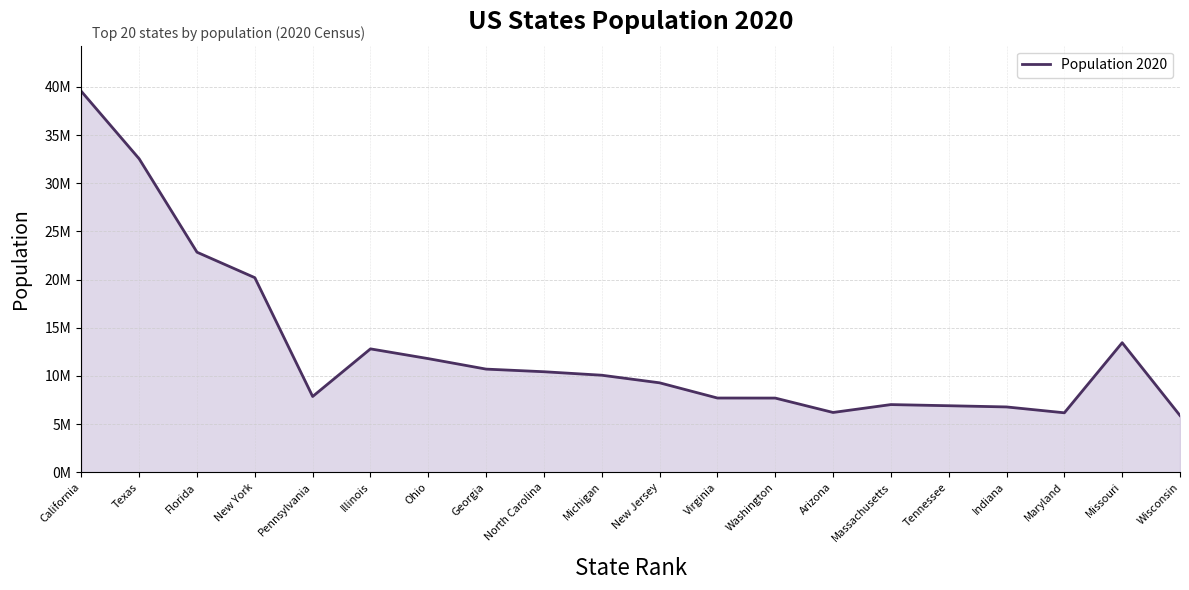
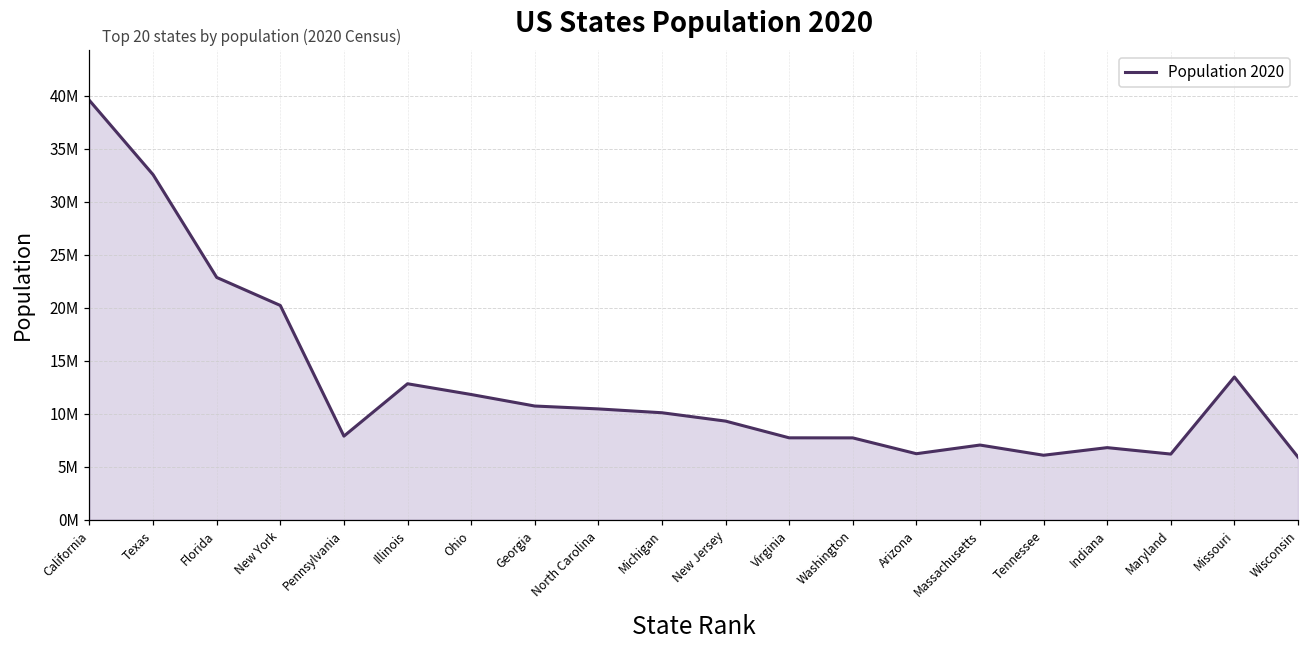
  {
    "California": 40000000,
    "Texas": 33000000,
    "Florida": 23000000,
    "New York": 20000000,
    "Pennsylvania": 8000000,
    "Illinois": 13000000,
    "Ohio": 12000000,
    "Georgia": 11000000,
    "North Carolina": 10000000,
    "Michigan": 10000000,
    "New Jersey": 9000000,
    "Virginia": 8000000,
    "Washington": 8000000,
    "Arizona": 6000000,
    "Massachusetts": 7000000,
-   "Tennessee": 7000000,
+   "Tennessee": 6000000,
    "Indiana": 7000000,
    "Maryland": 6000000,
    "Missouri": 13000000,
    "Wisconsin": 6000000
  }
